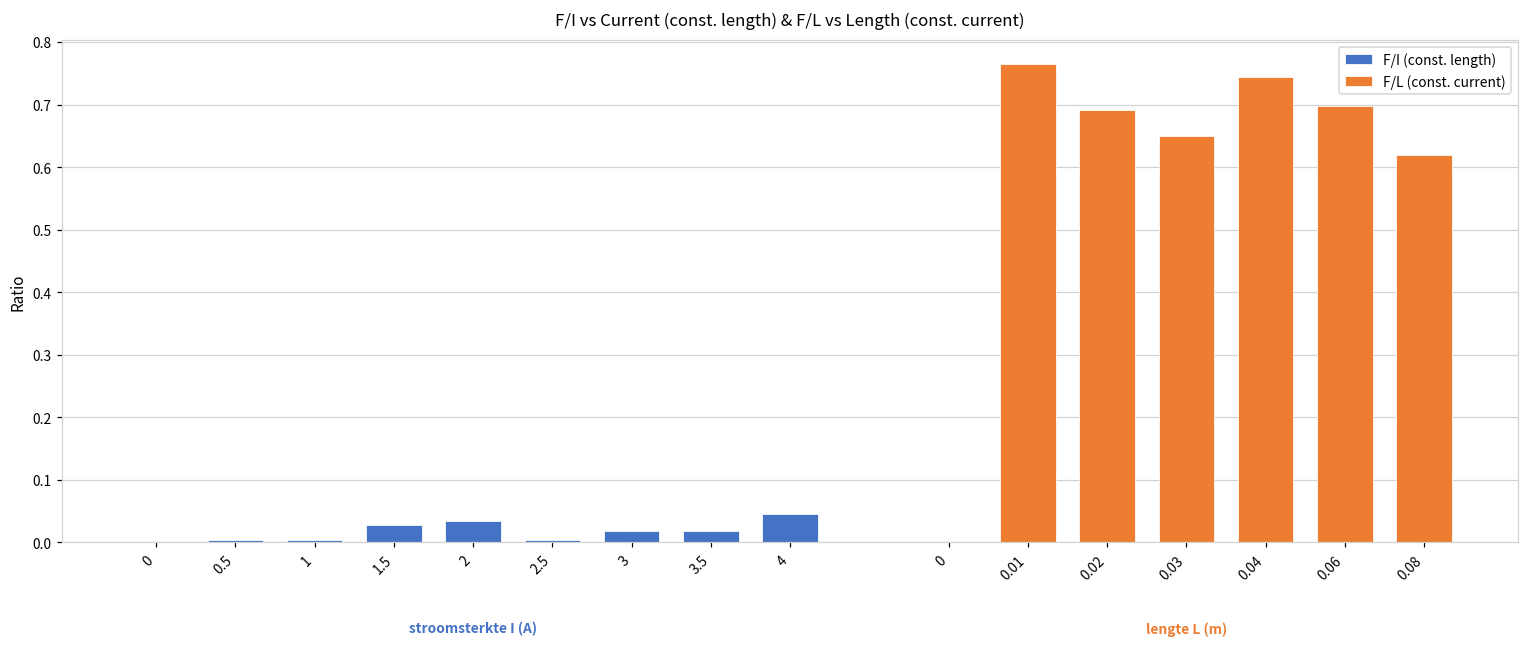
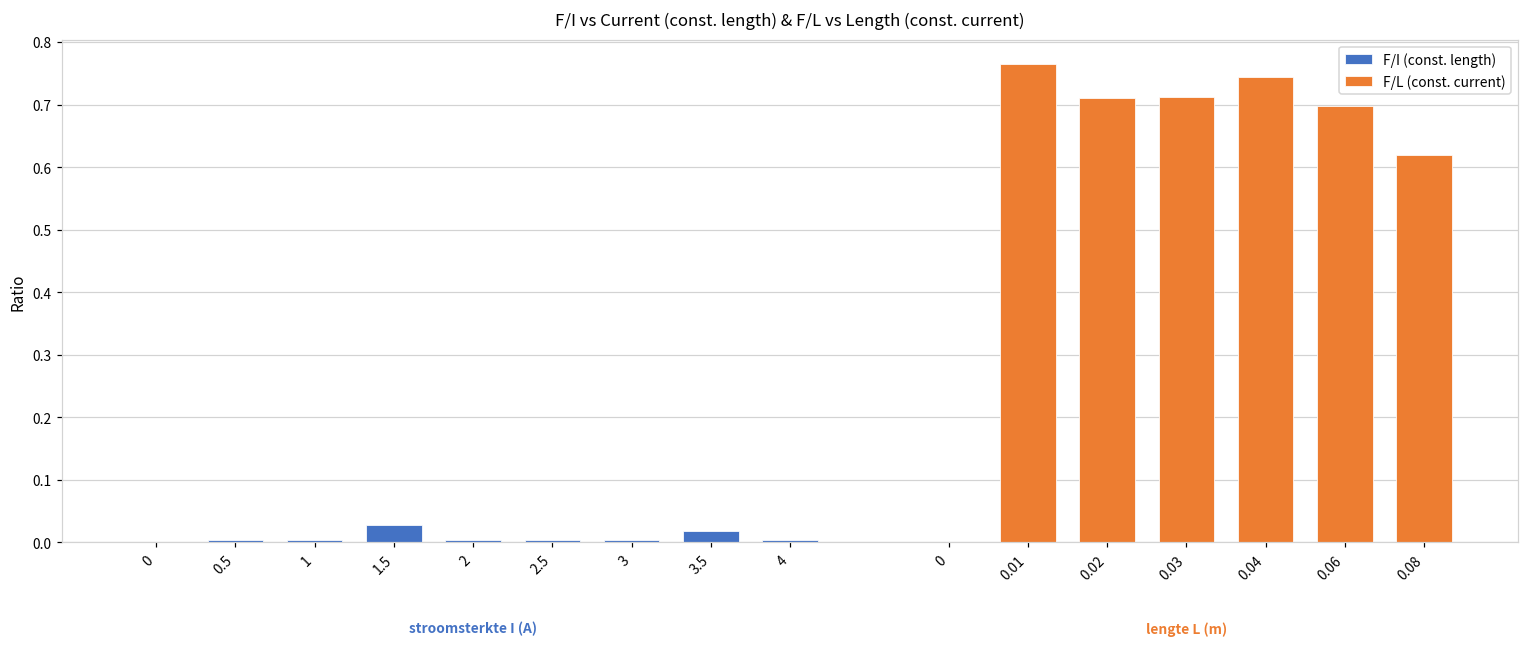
  {
    "F/I (const. length)": {
      "0": 0.00,
      "1.5": 0.03,
-     "2": 0.03,
-     "3": 0.02,
+     "2": 0.00,
+     "3": 0.00,
      "3.5": 0.02,
-     "4": 0.05
+     "4": 0.00
    },
    "F/L (const. current)": {
      "0": 0.00,
      "0.01": 0.77,
-     "0.02": 0.69,
-     "0.03": 0.65,
+     "0.02": 0.71,
+     "0.03": 0.71,
      "0.04": 0.74,
      "0.06": 0.70,
      "0.08": 0.62
    }
  }
